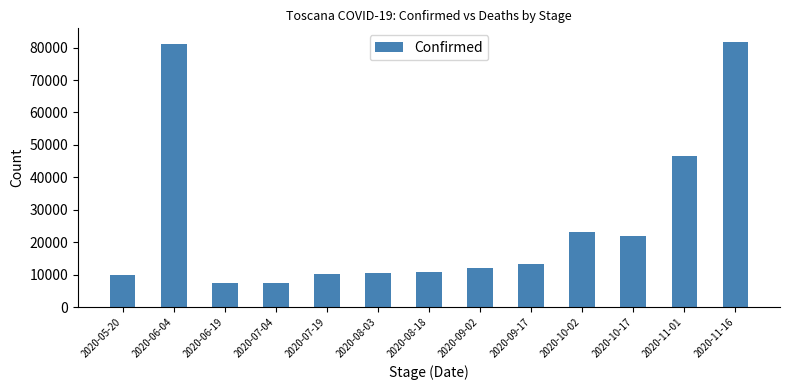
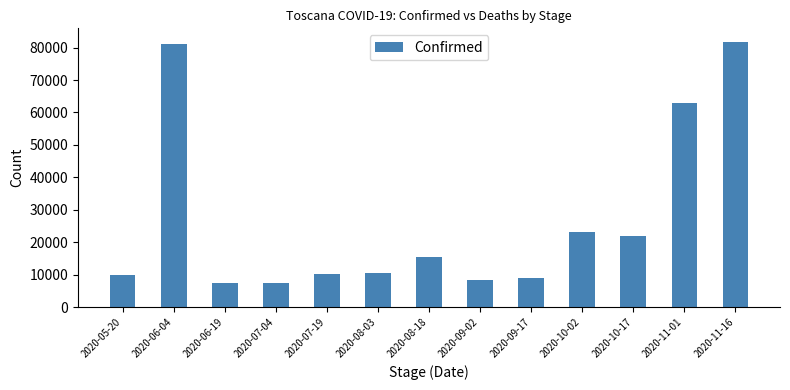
  {
    "2020-05-20": 10000,
    "2020-06-04": 81000,
    "2020-06-19": 7000,
    "2020-07-04": 7000,
    "2020-07-19": 10000,
    "2020-08-03": 11000,
-   "2020-08-18": 11000,
-   "2020-09-02": 12000,
-   "2020-09-17": 13000,
+   "2020-08-18": 16000,
+   "2020-09-02": 8000,
+   "2020-09-17": 9000,
    "2020-10-02": 23000,
    "2020-10-17": 22000,
-   "2020-11-01": 47000,
+   "2020-11-01": 63000,
    "2020-11-16": 82000
  }
